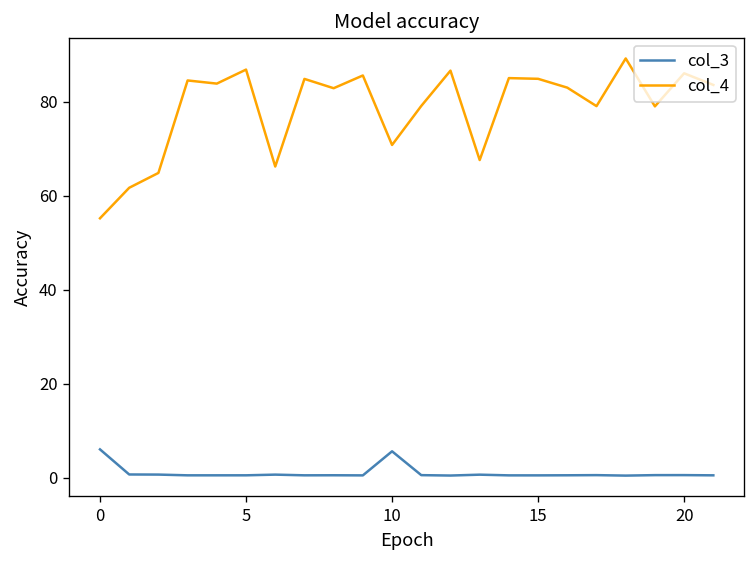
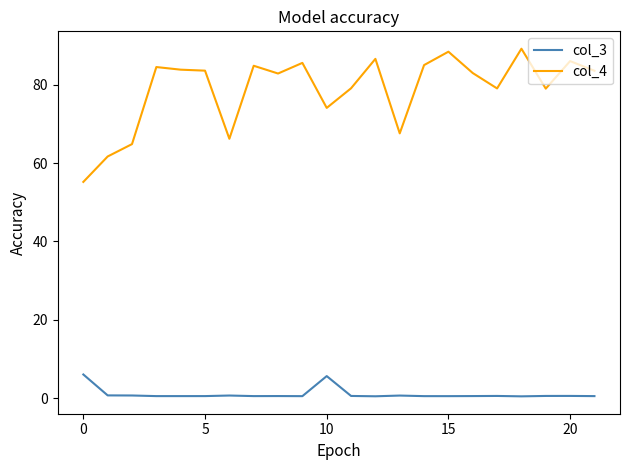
  {
    "col_3": {
      "0": 6,
      "5": 1,
      "10": 6,
      "15": 0,
      "20": 1
    },
    "col_4": {
      "0": 55,
-     "5": 87,
-     "10": 71,
-     "15": 85
+     "5": 84,
+     "10": 74,
+     "15": 88
    }
  }
